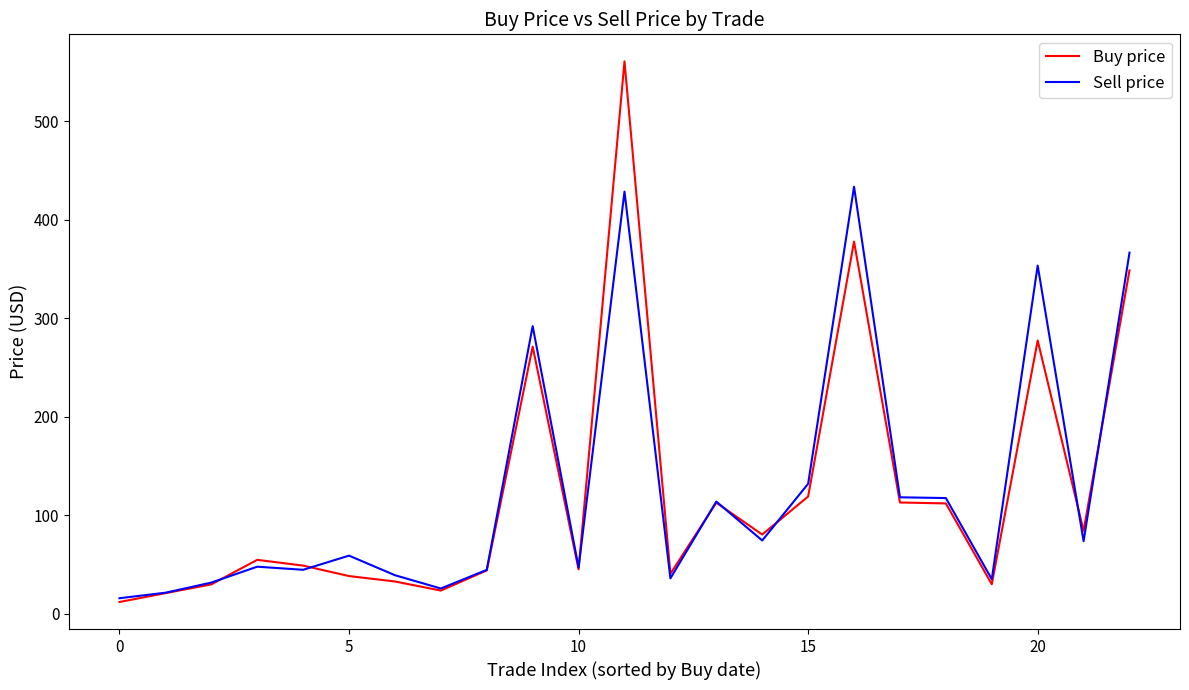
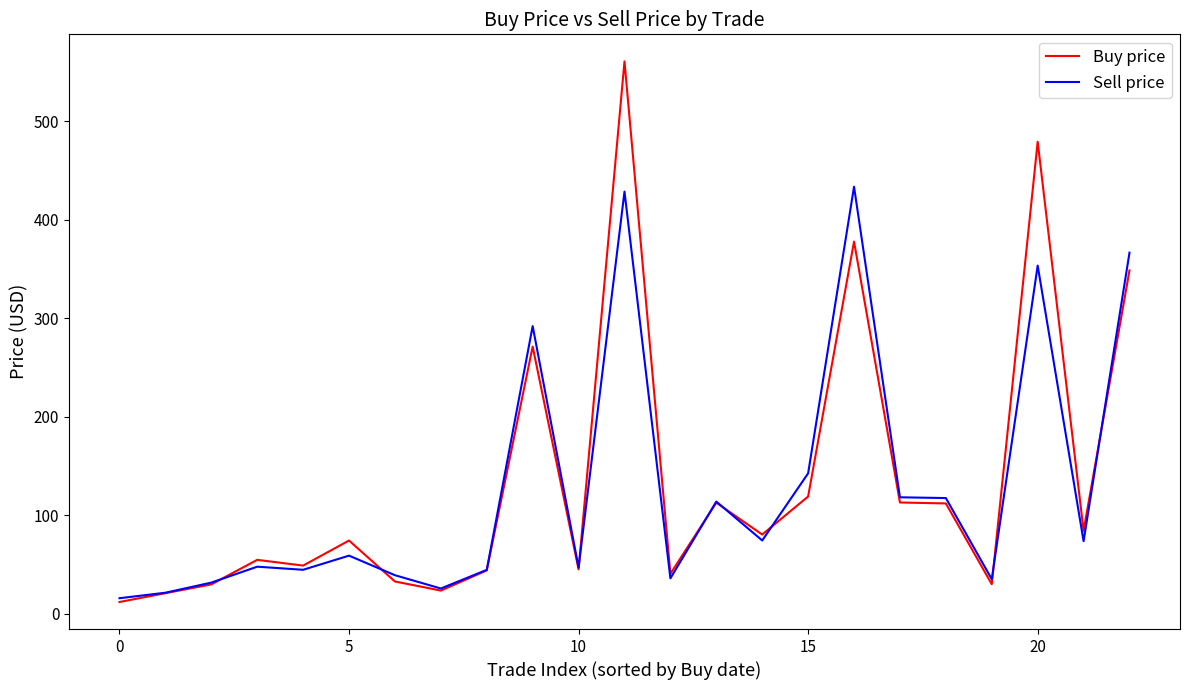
  {
    "Buy price": {
      "0": 10,
-     "5": 40,
+     "5": 70,
      "15": 120,
-     "20": 280
+     "20": 480
    },
    "Sell price": {
      "0": 20,
      "5": 60,
-     "15": 130,
+     "15": 140,
      "20": 350
    }
  }
